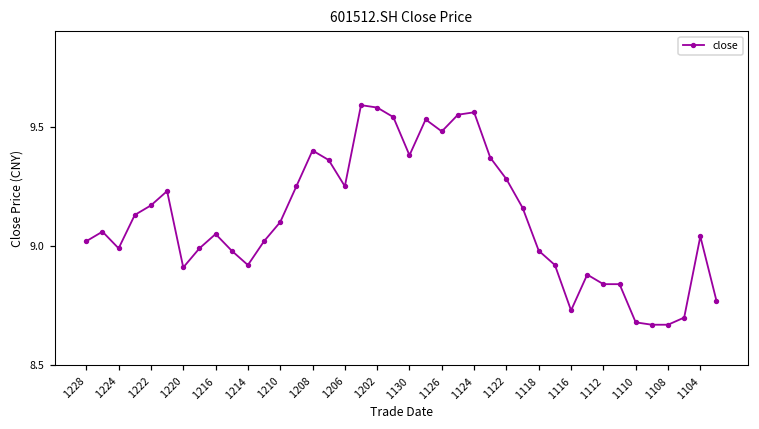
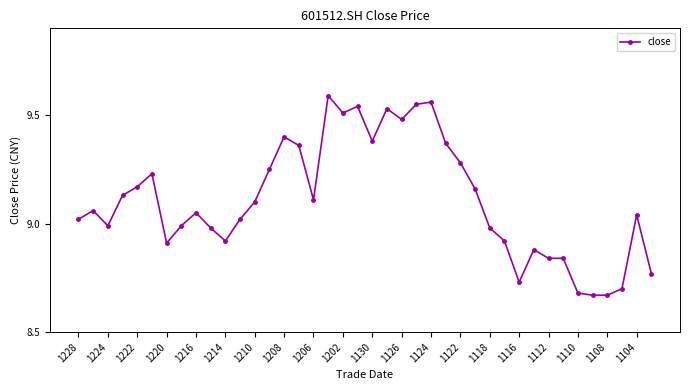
  {
    "1228": 9.02,
    "1224": 8.99,
    "1222": 9.17,
    "1220": 8.91,
    "1216": 9.05,
    "1214": 8.92,
    "1210": 9.10,
    "1208": 9.40,
-   "1206": 9.25,
-   "1202": 9.58,
+   "1206": 9.11,
+   "1202": 9.51,
    "1130": 9.38,
    "1126": 9.48,
    "1124": 9.56,
    "1122": 9.28,
    "1118": 8.98,
    "1116": 8.73,
    "1112": 8.84,
    "1110": 8.68,
    "1108": 8.67,
    "1104": 9.04
  }
